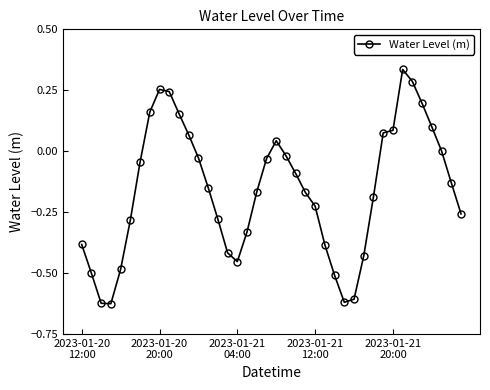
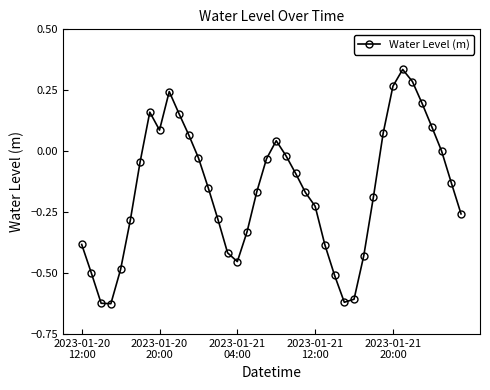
  {
    "2023-01-20 12:00": -0.38,
-   "2023-01-20 20:00": 0.25,
+   "2023-01-20 20:00": 0.09,
    "2023-01-21 04:00": -0.45,
    "2023-01-21 12:00": -0.23,
-   "2023-01-21 20:00": 0.09
+   "2023-01-21 20:00": 0.27
  }
